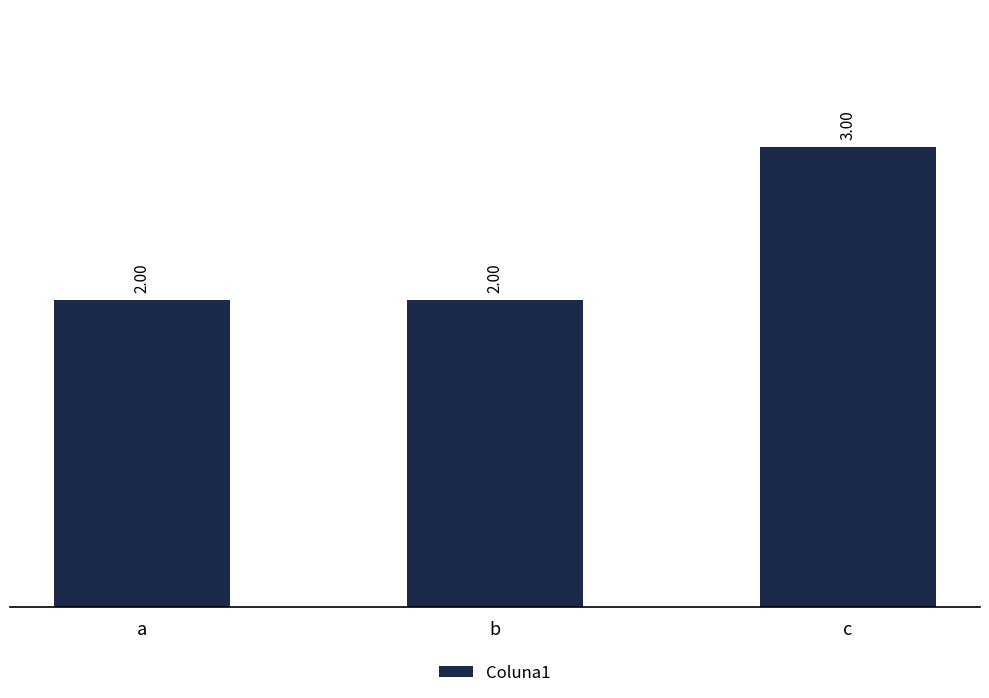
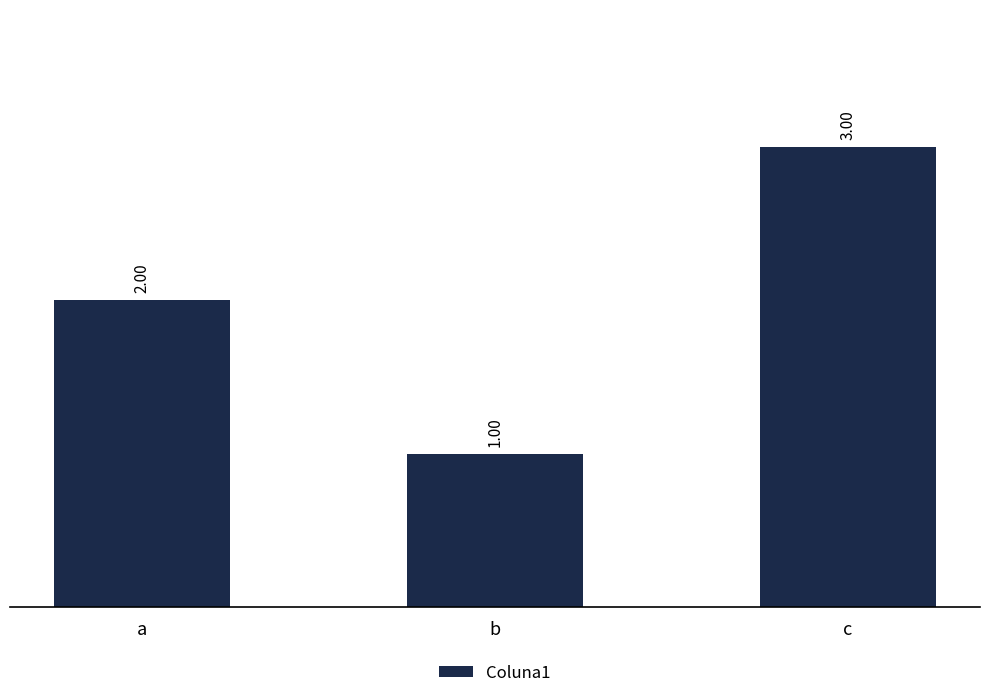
  {
    "a": 2.00,
-   "b": 2.00,
+   "b": 1.00,
    "c": 3.00
  }
